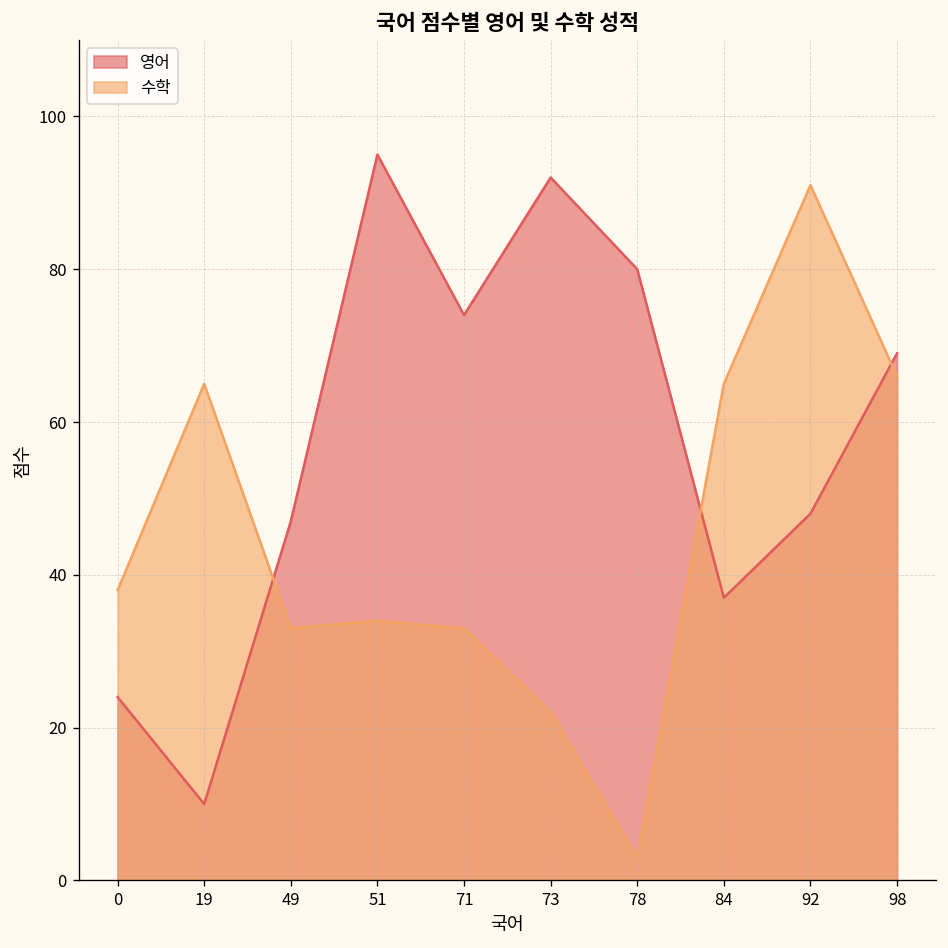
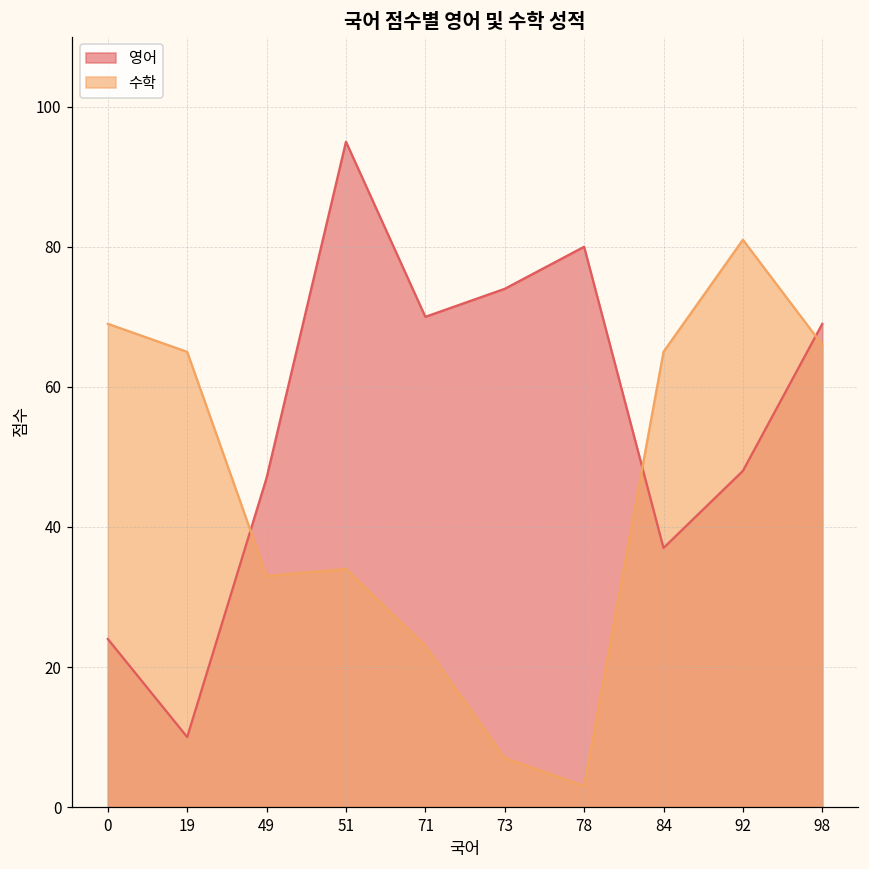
  {
    "영어": {
      "0": 24,
      "19": 10,
      "49": 47,
      "51": 95,
-     "71": 74,
-     "73": 92,
+     "71": 70,
+     "73": 74,
      "78": 80,
      "84": 37,
      "92": 48,
      "98": 69
    },
    "수학": {
-     "0": 38,
+     "0": 69,
      "19": 65,
      "49": 33,
      "51": 34,
-     "71": 33,
-     "73": 22,
+     "71": 23,
+     "73": 7,
      "78": 3,
      "84": 65,
-     "92": 91,
+     "92": 81,
      "98": 66
    }
  }
